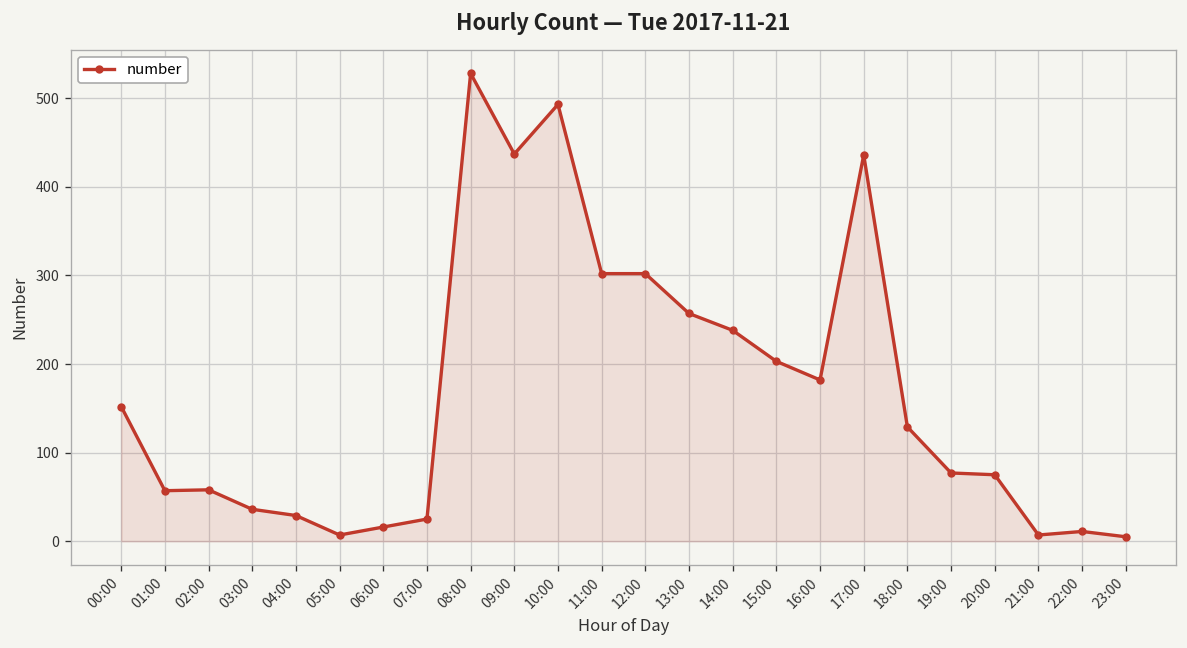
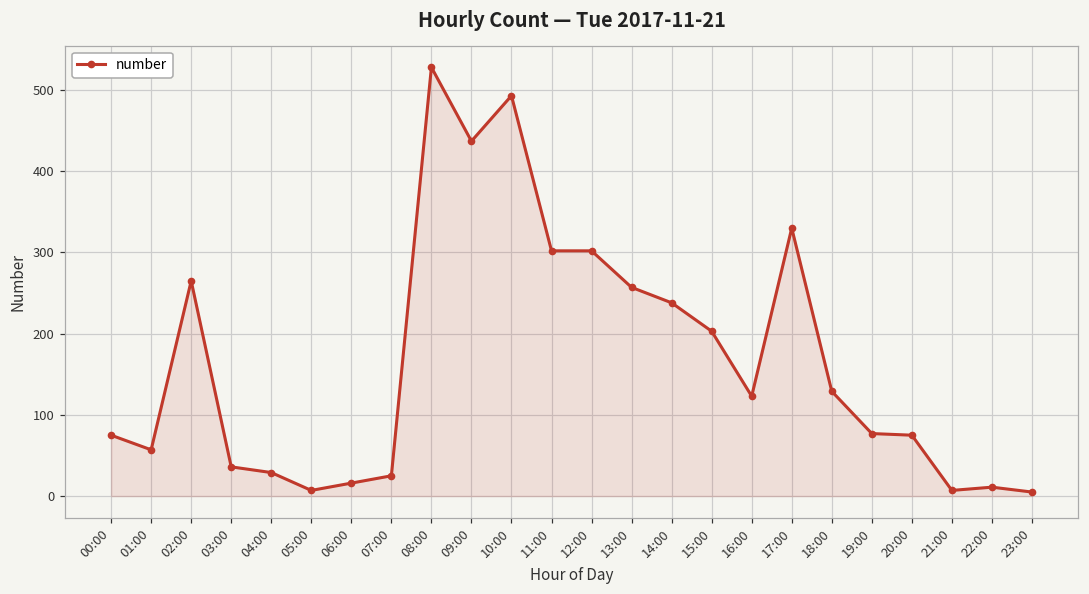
  {
-   "00:00": 150,
+   "00:00": 80,
    "01:00": 60,
-   "02:00": 60,
+   "02:00": 270,
    "03:00": 40,
    "04:00": 30,
    "05:00": 10,
    "06:00": 20,
    "07:00": 30,
    "08:00": 530,
    "09:00": 440,
    "10:00": 490,
    "11:00": 300,
    "12:00": 300,
    "13:00": 260,
    "14:00": 240,
    "15:00": 200,
-   "16:00": 180,
-   "17:00": 440,
+   "16:00": 120,
+   "17:00": 330,
    "18:00": 130,
    "19:00": 80,
    "20:00": 80,
    "21:00": 10,
    "22:00": 10,
    "23:00": 10
  }
